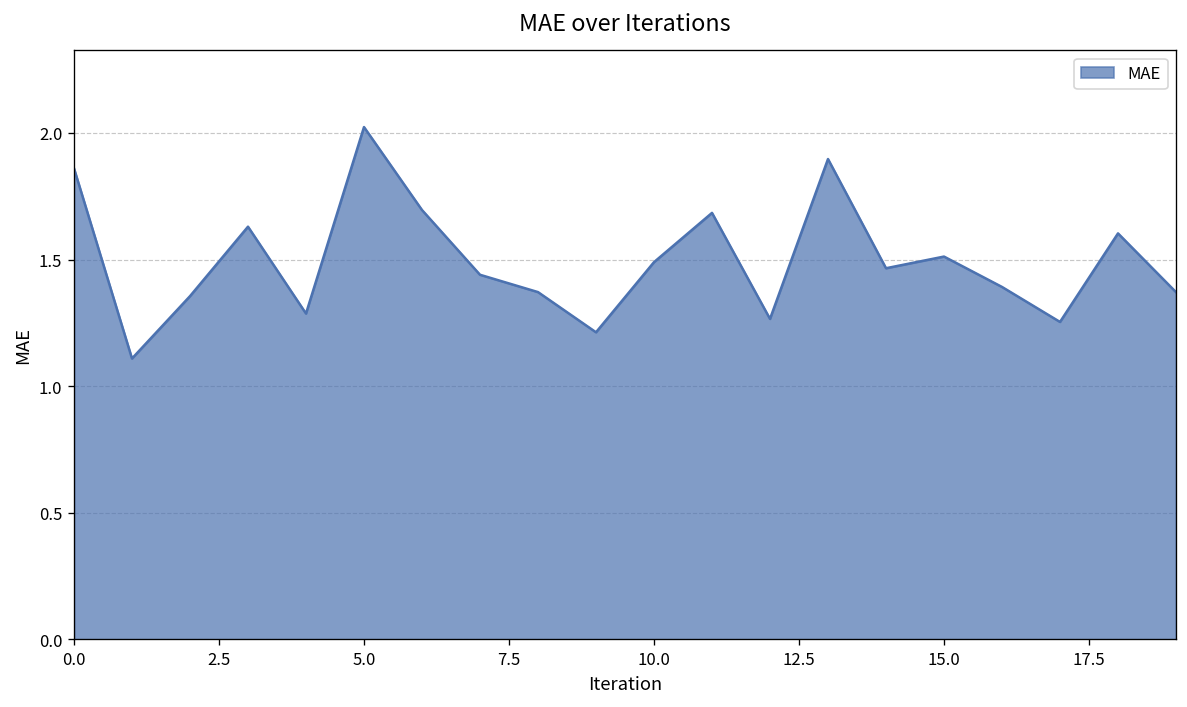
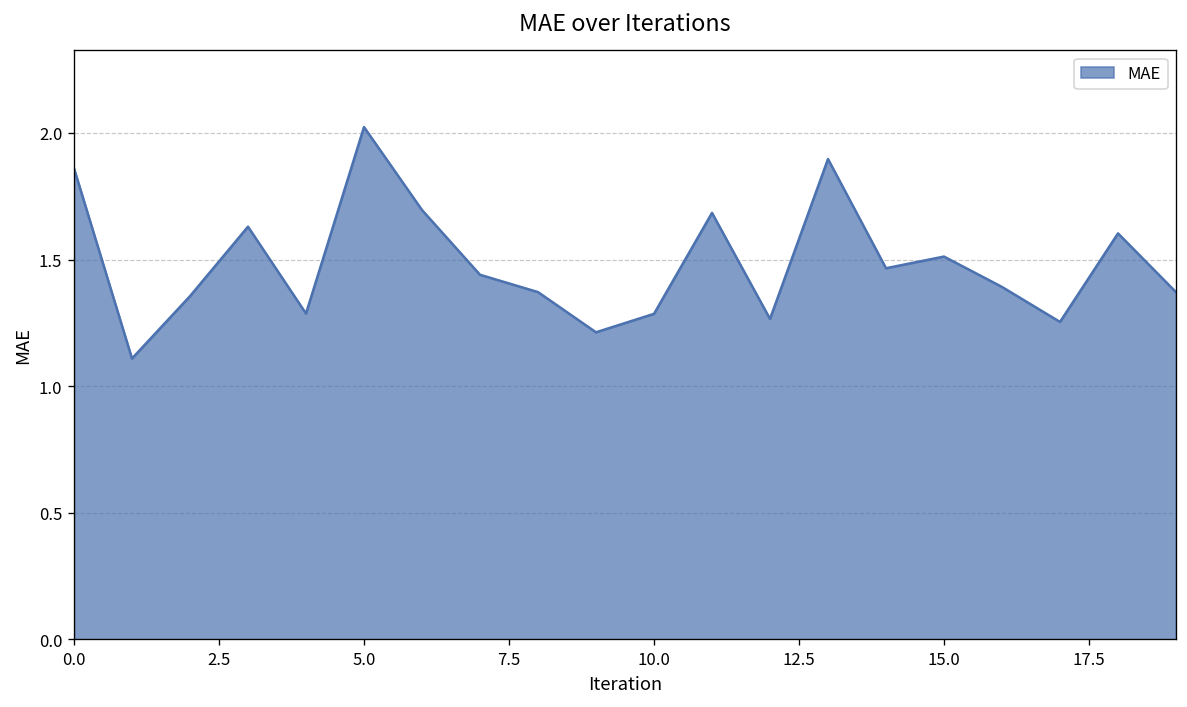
  {
    "0.0": 1.86,
    "5.0": 2.02,
-   "10.0": 1.49,
+   "10.0": 1.29,
    "15.0": 1.51
  }
